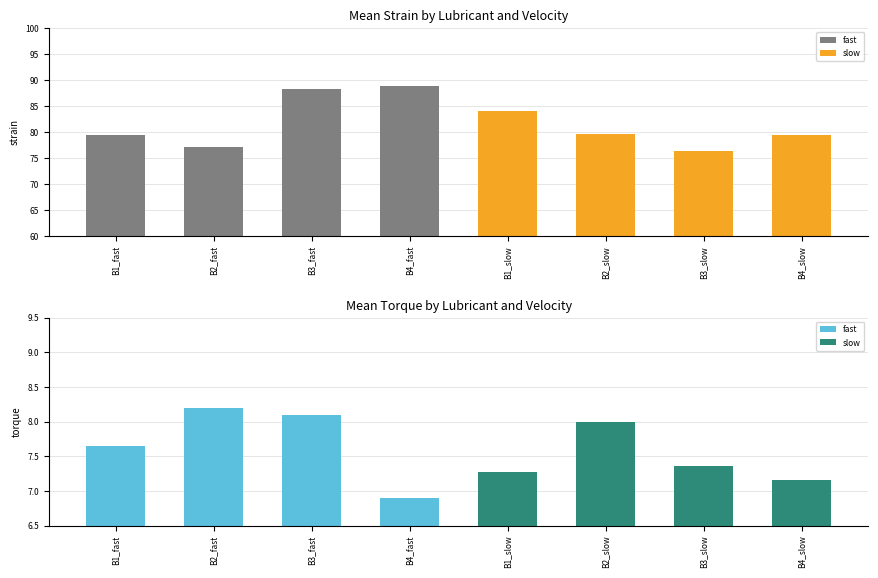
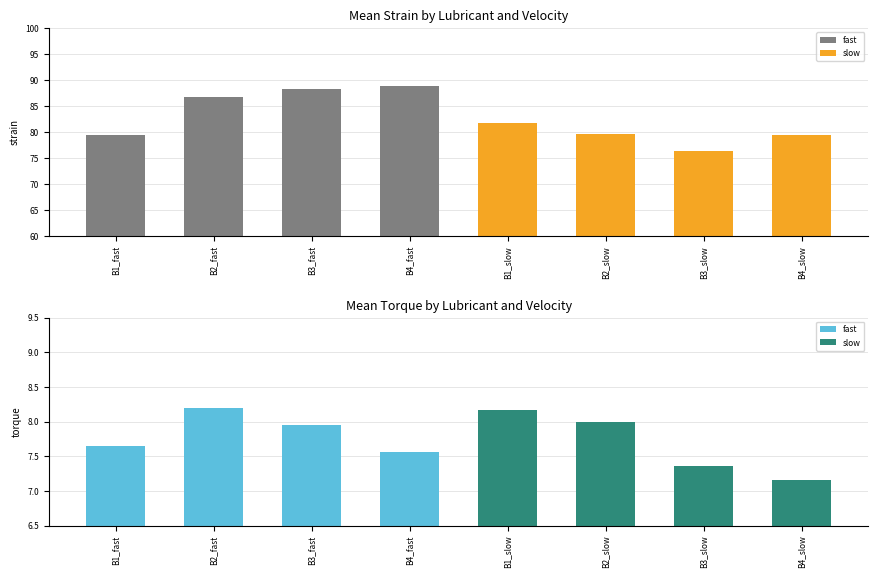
  {
    "Mean Strain by Lubricant and Velocity": {
      "B1_fast": 80,
-     "B2_fast": 77,
+     "B2_fast": 87,
      "B3_fast": 88,
      "B4_fast": 89,
-     "B1_slow": 84,
+     "B1_slow": 82,
      "B2_slow": 80,
      "B3_slow": 76,
      "B4_slow": 79
    },
    "Mean Torque by Lubricant and Velocity": {
      "B1_fast": 7.7,
      "B2_fast": 8.2,
-     "B3_fast": 8.1,
-     "B4_fast": 6.9,
-     "B1_slow": 7.3,
+     "B3_fast": 7.9,
+     "B4_fast": 7.6,
+     "B1_slow": 8.2,
      "B2_slow": 8.0,
      "B3_slow": 7.4,
      "B4_slow": 7.2
    }
  }
